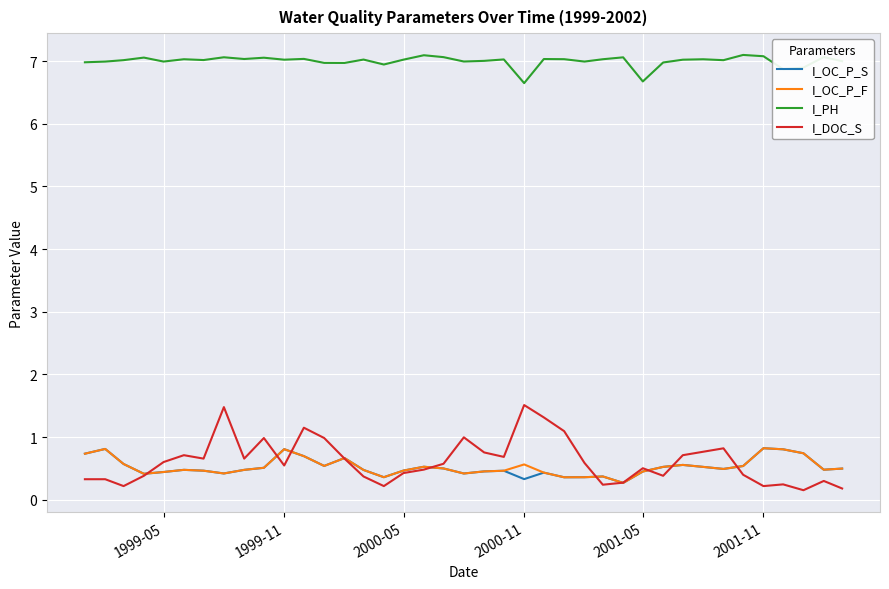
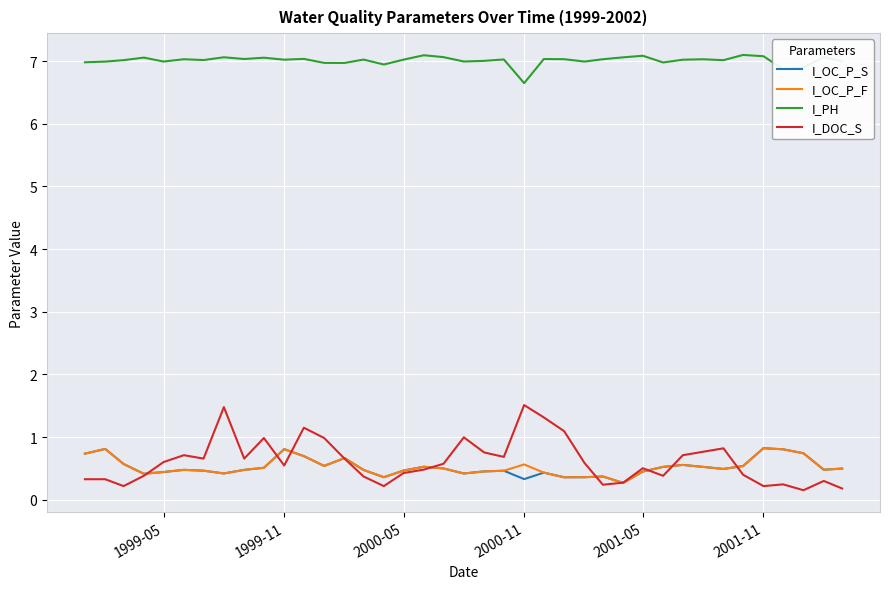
  {
    "I_OC_P_S": {
      "2000-11": 0.3
    },
    "I_OC_P_F": {
      "2000-11": 0.6
    },
    "I_PH": {
      "1999-05": 7.0,
      "1999-11": 7.0,
      "2000-05": 7.0,
      "2000-11": 6.6,
-     "2001-05": 6.7,
+     "2001-05": 7.1,
      "2001-11": 7.1
    },
    "I_DOC_S": {
      "1999-05": 0.6,
      "1999-11": 0.5,
      "2000-11": 1.5,
      "2001-05": 0.5,
      "2001-11": 0.2
    }
  }
